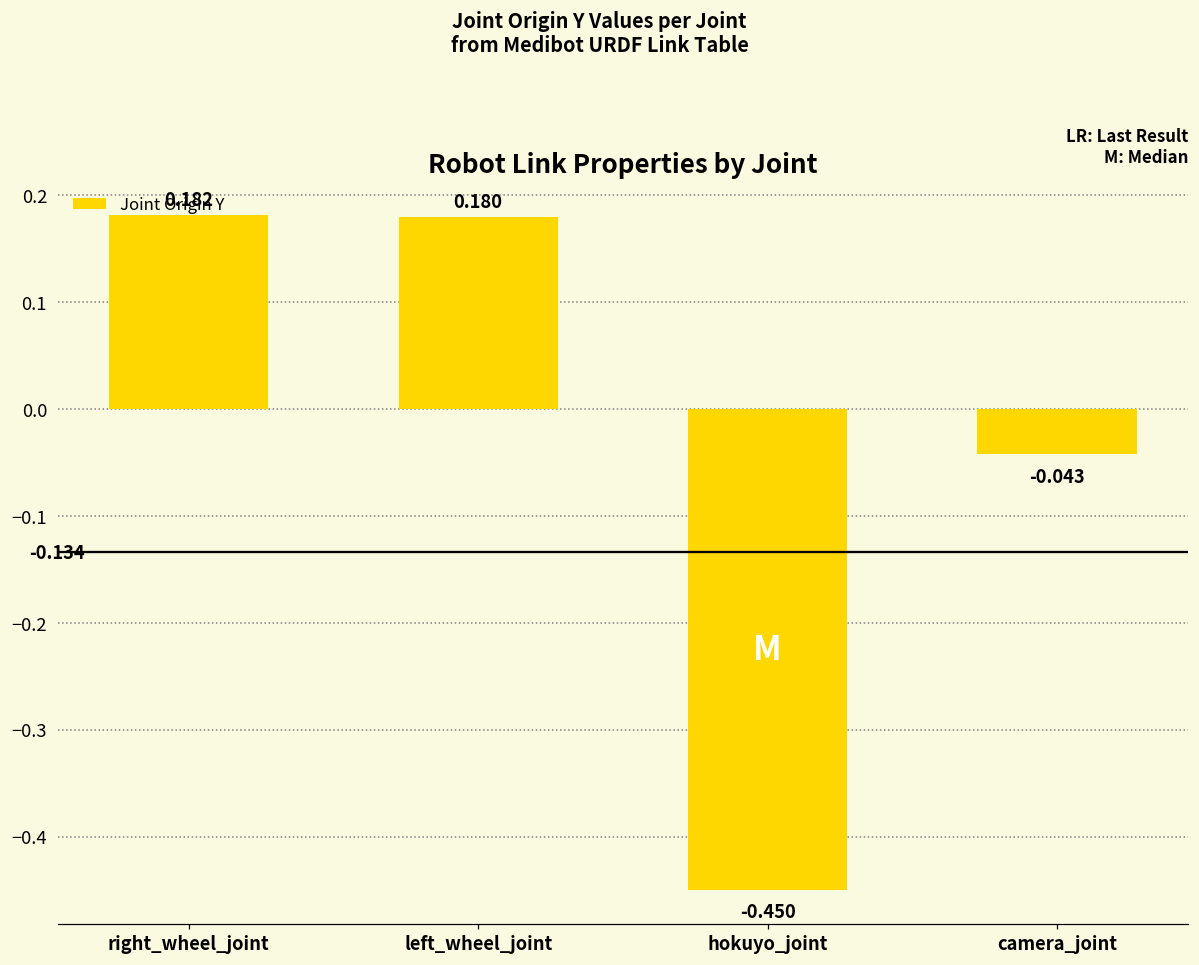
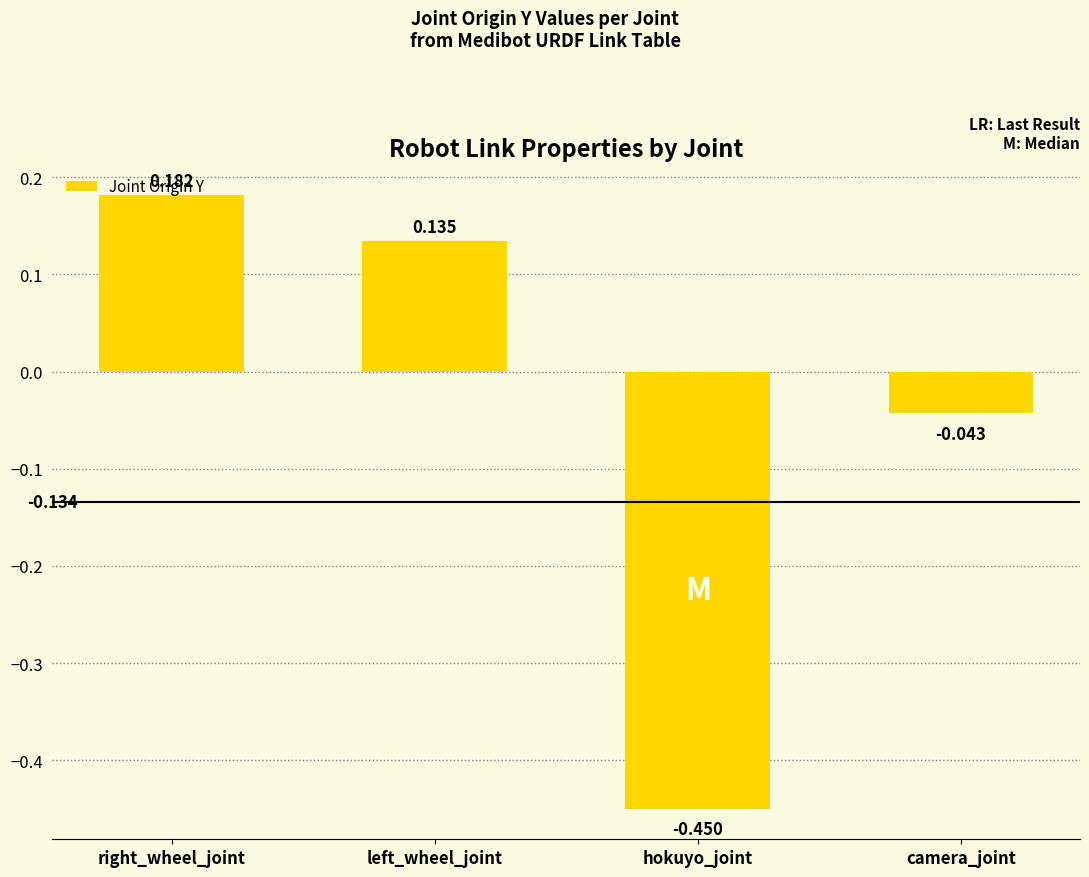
  {
    "right_wheel_joint": 0.182,
-   "left_wheel_joint": 0.180,
+   "left_wheel_joint": 0.135,
    "hokuyo_joint": -0.450,
    "camera_joint": -0.043
  }
